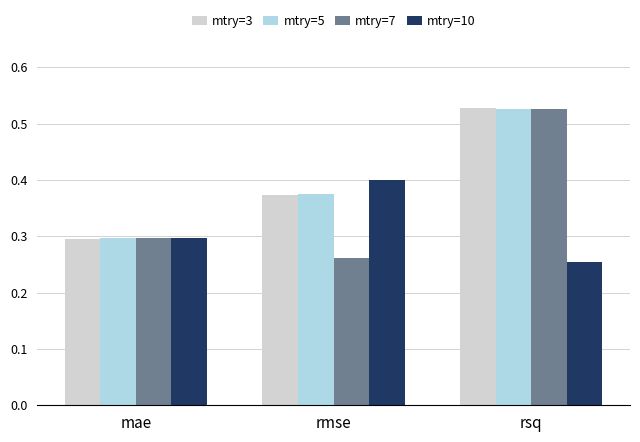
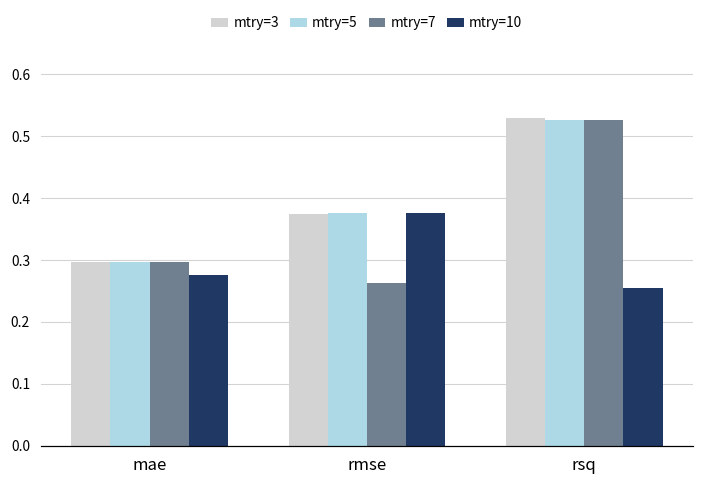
  {
    "mtry=7": {
      "mae": 0.30,
      "rmse": 0.26,
      "rsq": 0.53
    },
    "mtry=10": {
-     "mae": 0.30,
-     "rmse": 0.40,
+     "mae": 0.28,
+     "rmse": 0.38,
      "rsq": 0.25
    }
  }
